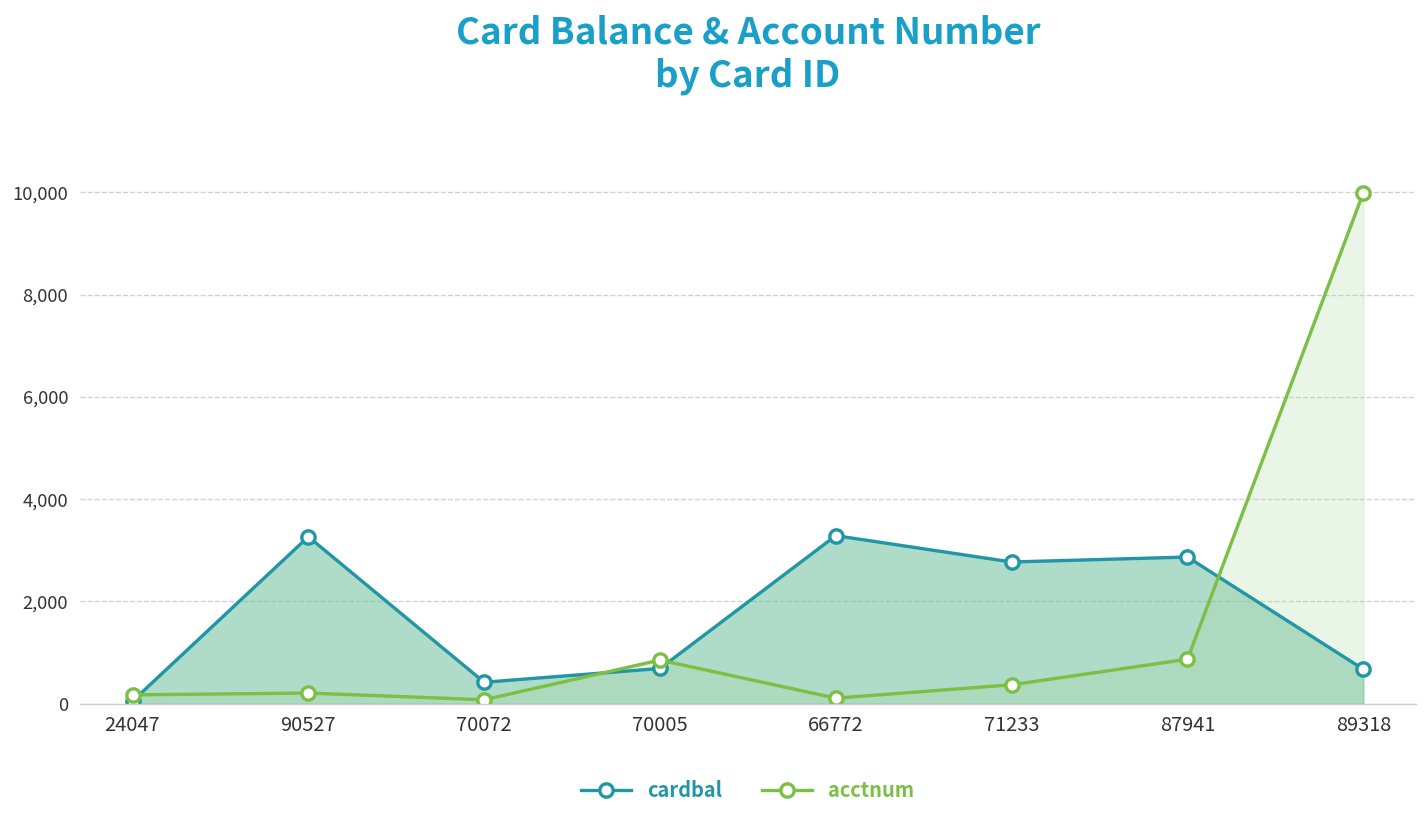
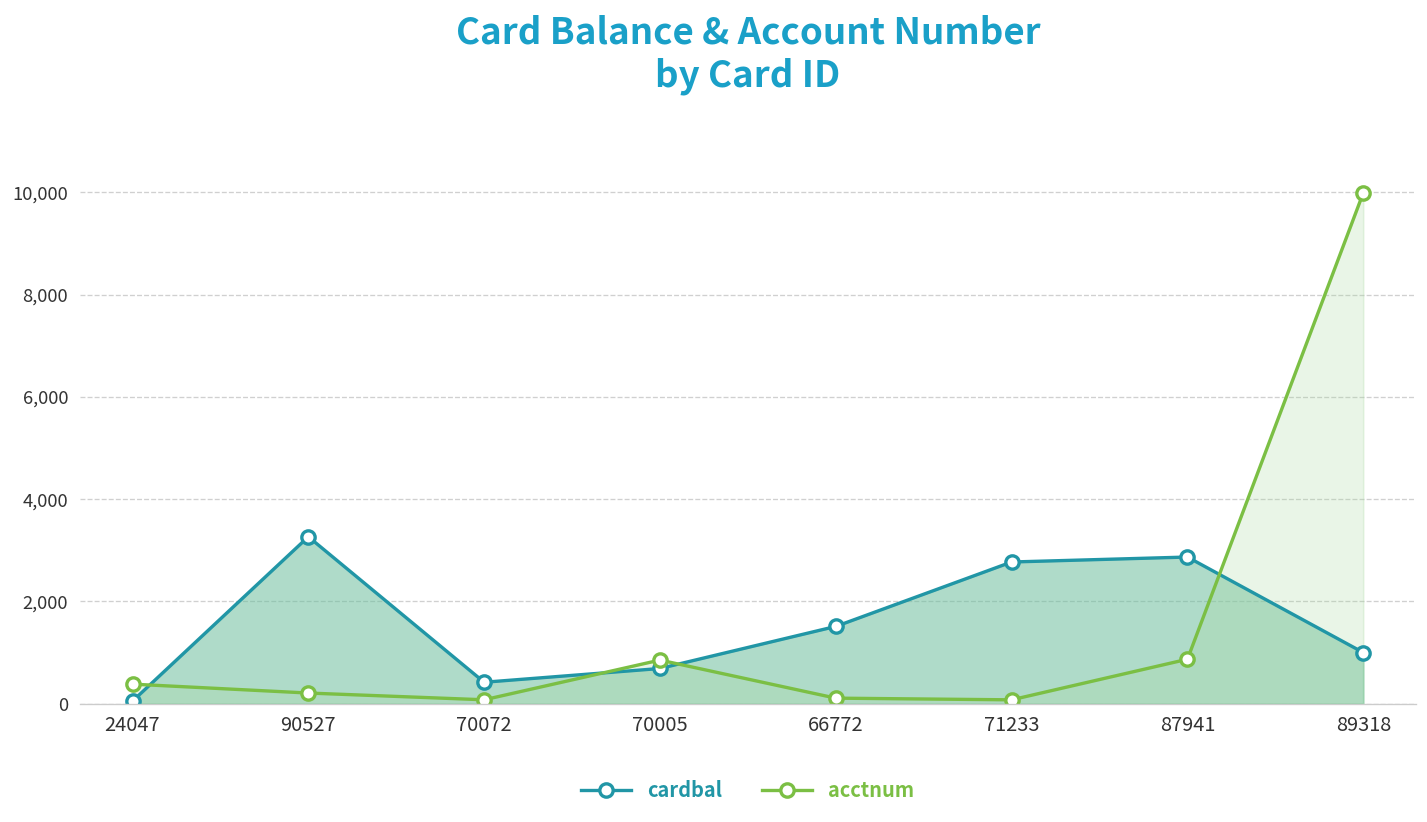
  {
    "cardbal": {
      "24047": "100",
      "90527": "3,300",
      "70072": "400",
      "70005": "700",
-     "66772": "3,300",
+     "66772": "1,500",
      "71233": "2,800",
      "87941": "2,900",
-     "89318": "700"
+     "89318": "1,000"
    },
    "acctnum": {
-     "24047": "200",
+     "24047": "400",
      "90527": "200",
      "70072": "100",
      "70005": "900",
      "66772": "100",
-     "71233": "400",
+     "71233": "100",
      "87941": "900",
      "89318": "10,000"
    }
  }
